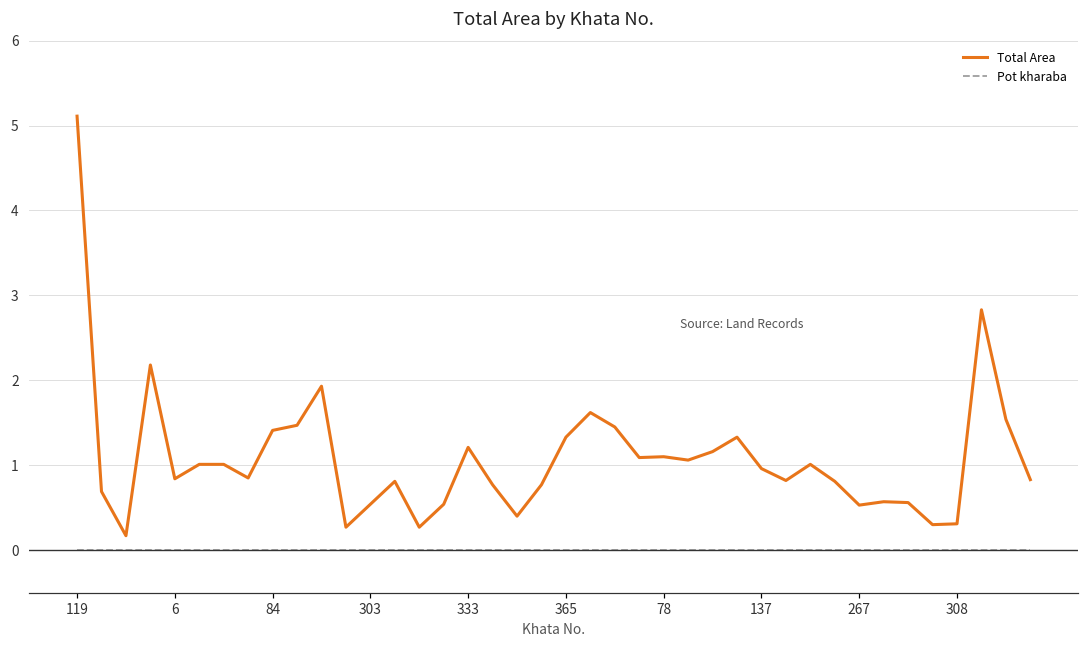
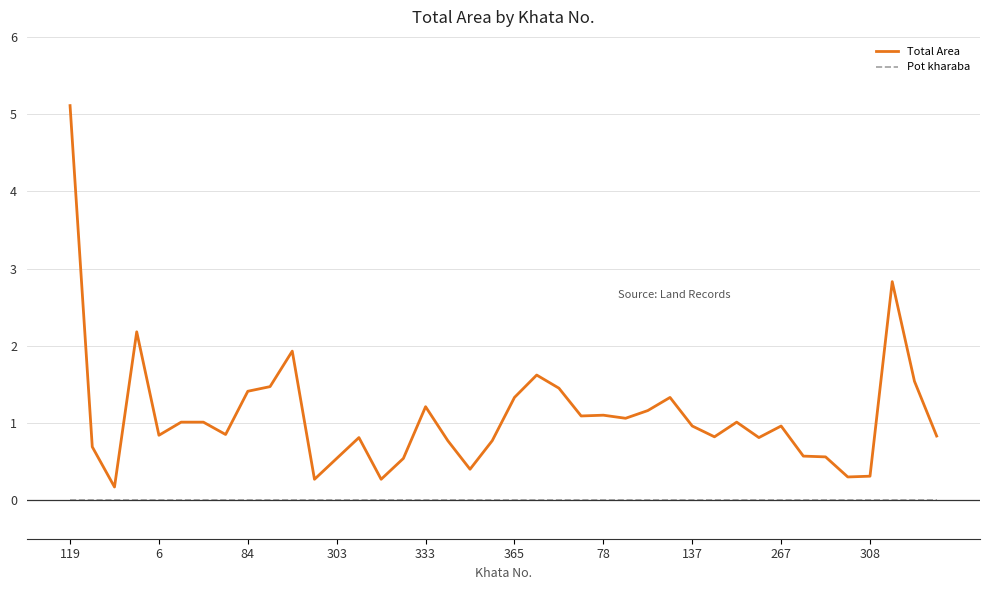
  {
    "Total Area": {
      "119": 5.1,
      "84": 1.4,
      "303": 0.5,
      "333": 1.2,
      "365": 1.3,
      "78": 1.1,
      "137": 1.0,
-     "267": 0.5,
+     "267": 1.0,
      "308": 0.3
    },
    "Pot kharaba": {
      "119": 0.0,
      "84": 0.0,
      "303": 0.0,
      "333": 0.0,
      "365": 0.0,
      "78": 0.0,
      "137": 0.0,
      "267": 0.0,
      "308": 0.0
    }
  }
